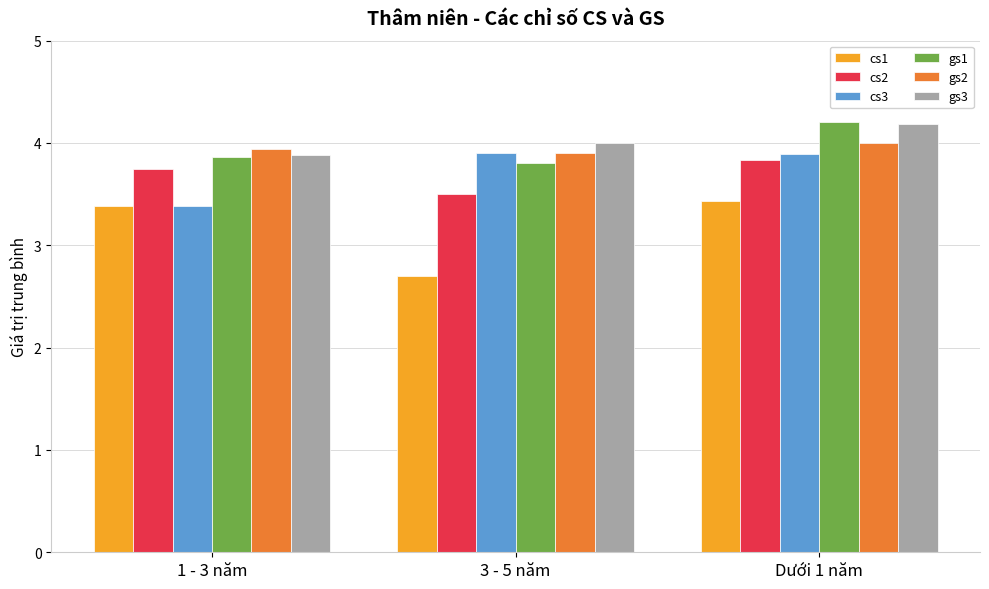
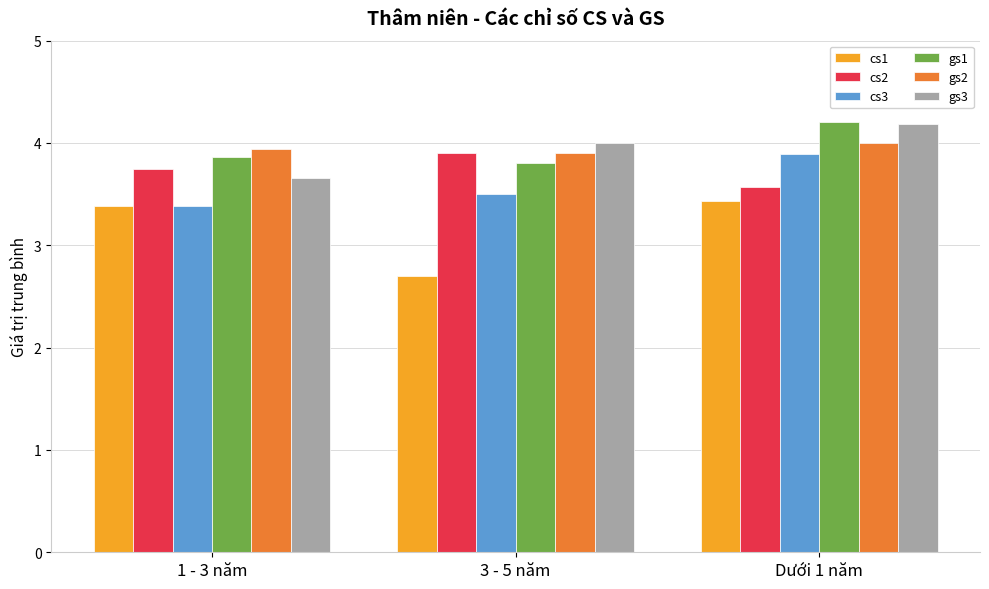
  {
    "cs2": {
      "1 - 3 năm": 3.75,
-     "3 - 5 năm": 3.5,
-     "Dưới 1 năm": 3.83
+     "3 - 5 năm": 3.9,
+     "Dưới 1 năm": 3.57
    },
    "cs3": {
      "1 - 3 năm": 3.4,
-     "3 - 5 năm": 3.9,
+     "3 - 5 năm": 3.5,
      "Dưới 1 năm": 3.9
    },
    "gs1": {
      "1 - 3 năm": 3.86,
      "3 - 5 năm": 3.80,
      "Dưới 1 năm": 4.21
    },
    "gs3": {
-     "1 - 3 năm": 3.88,
+     "1 - 3 năm": 3.66,
      "3 - 5 năm": 4.00,
      "Dưới 1 năm": 4.19
    }
  }
